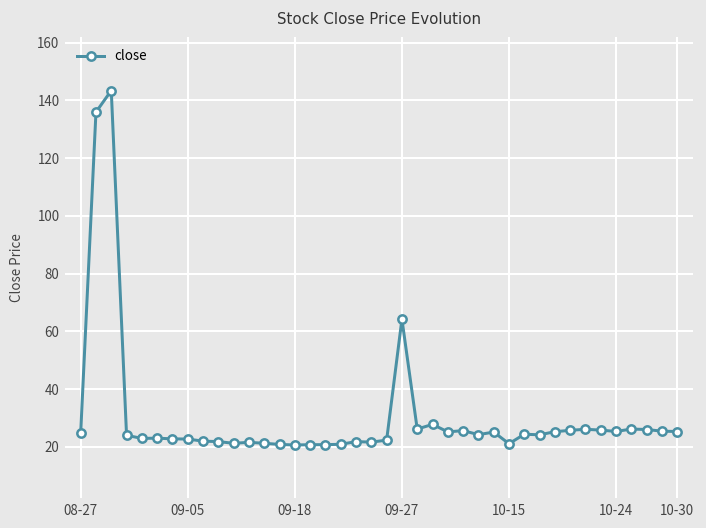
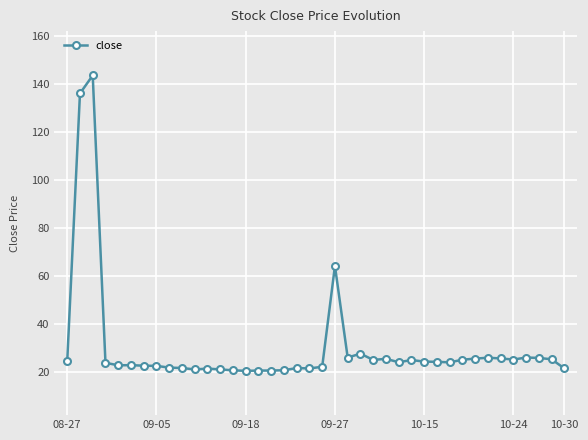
  {
    "08-27": 25,
    "09-05": 23,
    "09-18": 21,
    "09-27": 64,
-   "10-15": 21,
+   "10-15": 24,
    "10-24": 25,
-   "10-30": 25
+   "10-30": 22
  }
